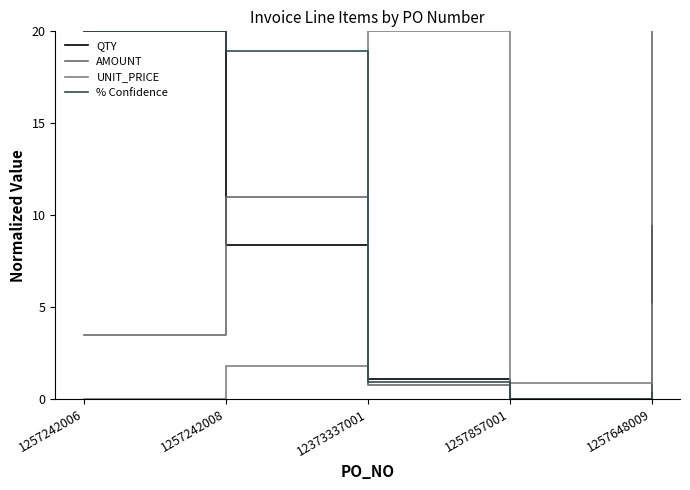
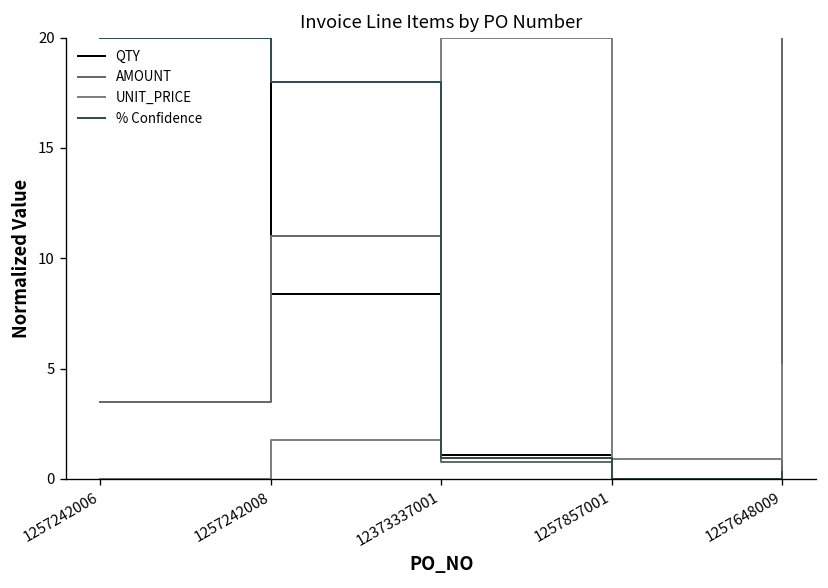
  {
    "QTY": {
      "1257242008": 8.4,
      "12373337001": 1.1,
      "1257648009": 9.4
    },
    "% Confidence": {
-     "1257242008": 18.9,
+     "1257242008": 18.0,
      "12373337001": 1.0,
      "1257648009": 0.3
    }
  }
